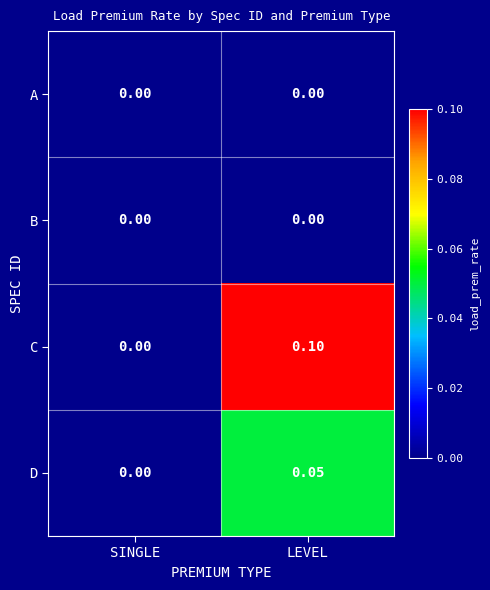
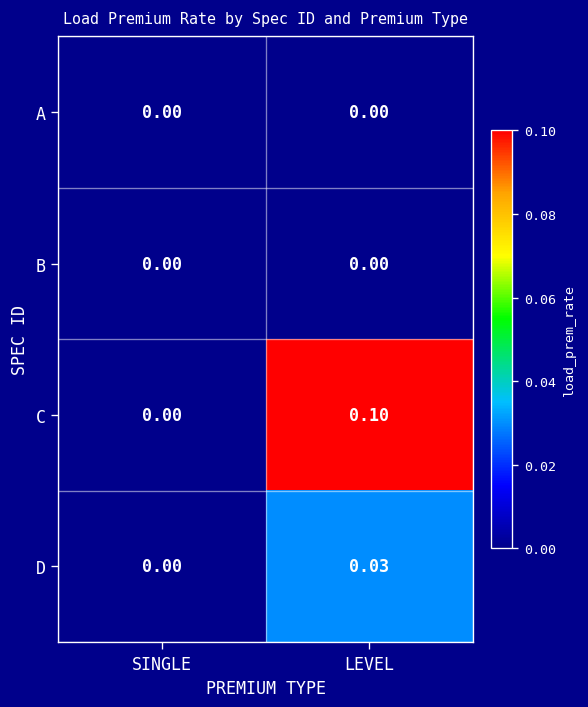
  {
    "A": {
      "SINGLE": 0.00,
      "LEVEL": 0.00
    },
    "B": {
      "SINGLE": 0.00,
      "LEVEL": 0.00
    },
    "C": {
      "SINGLE": 0.00,
      "LEVEL": 0.10
    },
    "D": {
      "SINGLE": 0.00,
-     "LEVEL": 0.05
+     "LEVEL": 0.03
    }
  }
